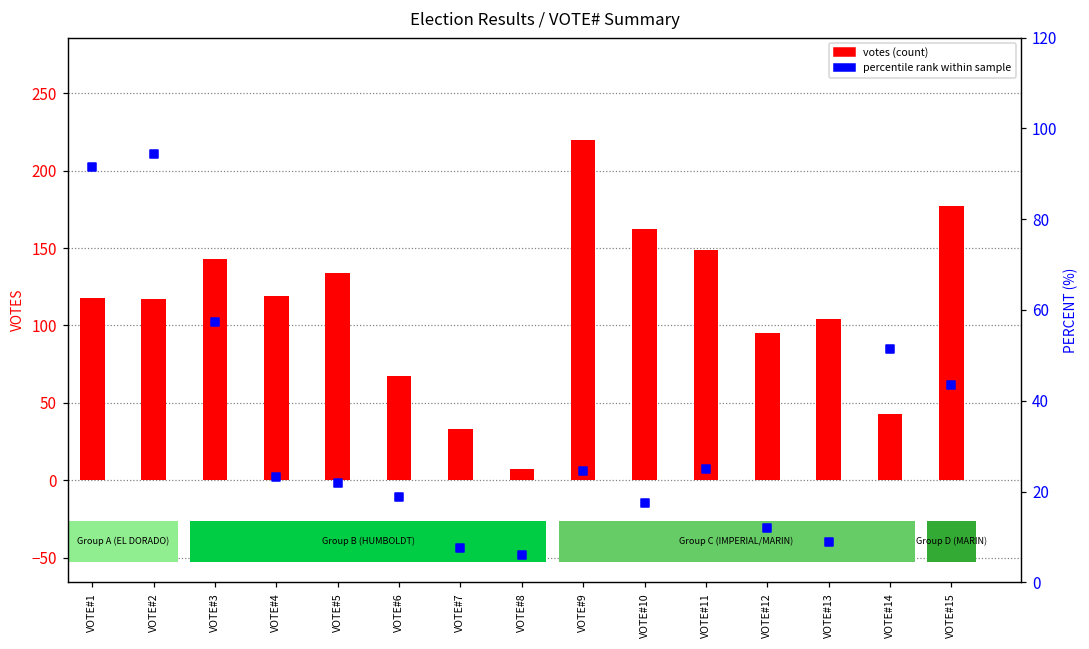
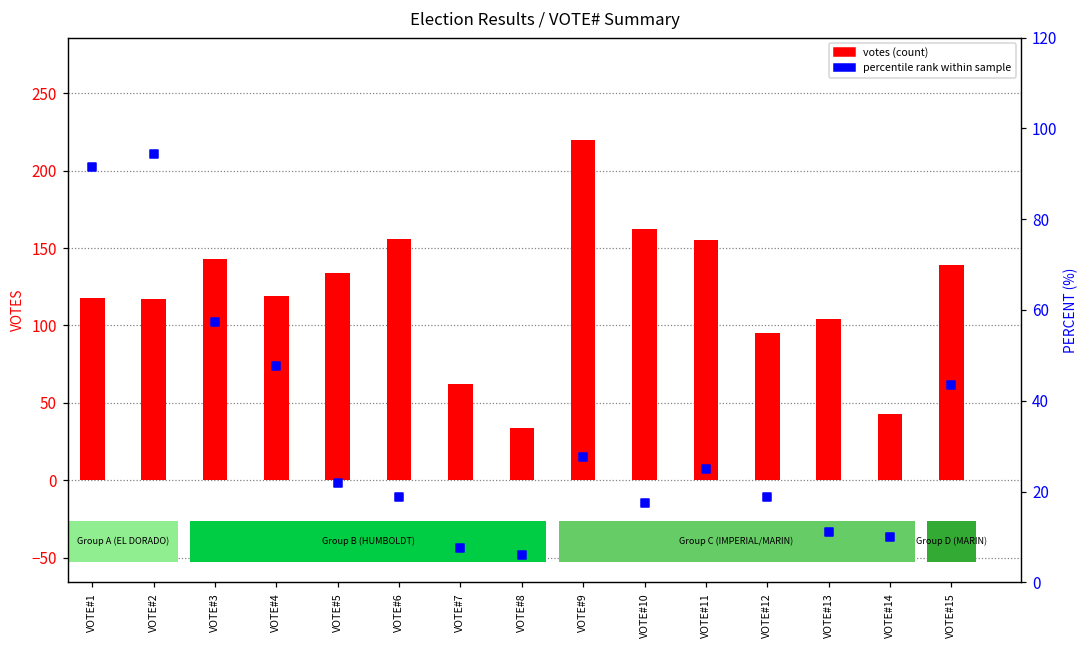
  {
    "votes (count)": {
      "VOTE#1": 118,
      "VOTE#2": 117,
      "VOTE#3": 143,
      "VOTE#4": 119,
      "VOTE#5": 134,
-     "VOTE#6": 67,
-     "VOTE#7": 33,
-     "VOTE#8": 7,
+     "VOTE#6": 156,
+     "VOTE#7": 62,
+     "VOTE#8": 34,
      "VOTE#9": 220,
      "VOTE#10": 162,
-     "VOTE#11": 149,
+     "VOTE#11": 155,
      "VOTE#12": 95,
      "VOTE#13": 104,
      "VOTE#14": 43,
-     "VOTE#15": 177
+     "VOTE#15": 139
    },
    "percentile rank within sample": {
-     "VOTE#4": 23,
-     "VOTE#9": 25,
-     "VOTE#12": 12,
-     "VOTE#13": 9,
-     "VOTE#14": 51
+     "VOTE#4": 48,
+     "VOTE#9": 28,
+     "VOTE#12": 19,
+     "VOTE#13": 11,
+     "VOTE#14": 10
    }
  }
